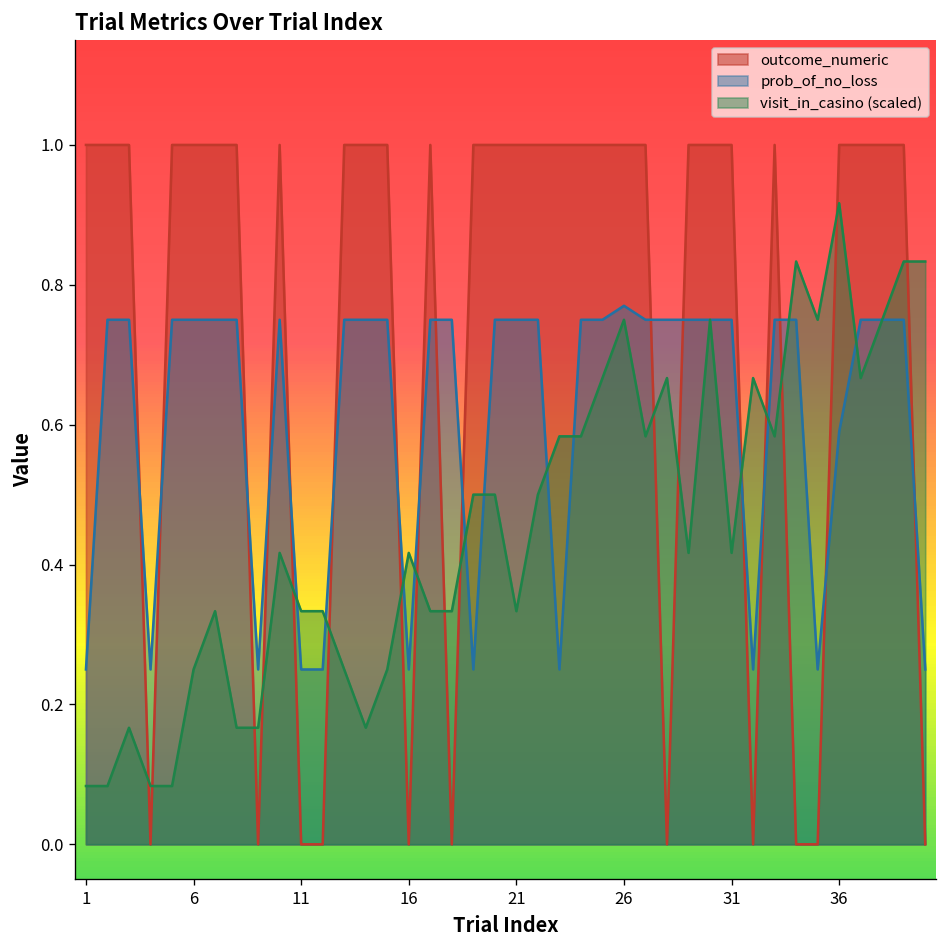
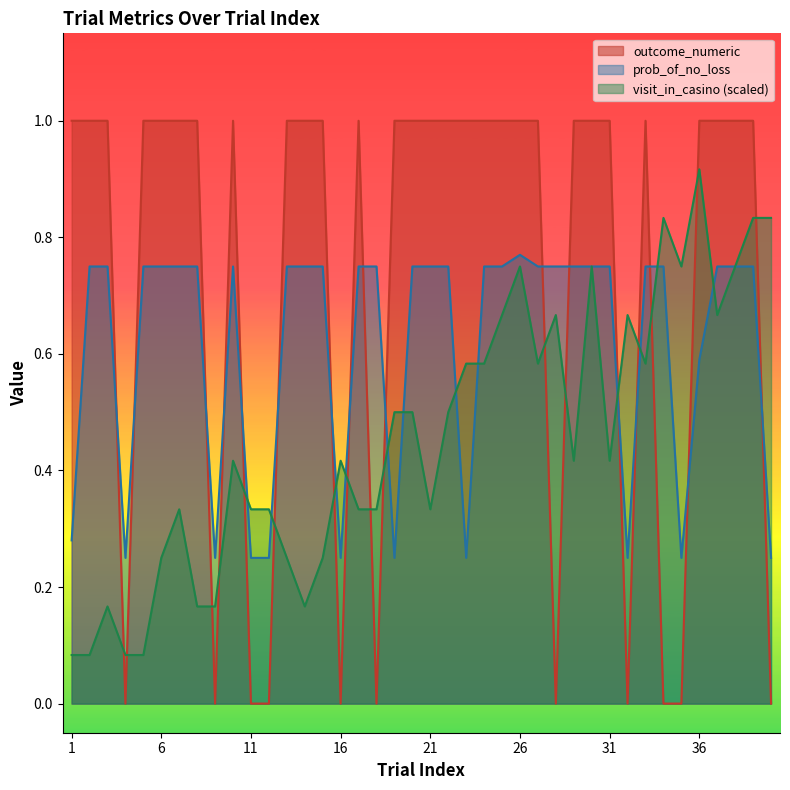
  {
    "outcome_numeric": {
      "1": 1.00,
      "6": 1.00,
      "11": 0.00,
      "16": 0.00,
      "21": 1.00,
      "26": 1.00,
      "31": 1.00,
      "36": 1.00
    },
    "prob_of_no_loss": {
-     "1": 0.25,
+     "1": 0.28,
      "6": 0.75,
      "11": 0.25,
      "16": 0.25,
      "21": 0.75,
      "26": 0.77,
      "31": 0.75,
      "36": 0.59
    },
    "visit_in_casino (scaled)": {
      "1": 0.08,
      "6": 0.25,
      "11": 0.33,
      "16": 0.42,
      "21": 0.33,
      "26": 0.75,
      "31": 0.42,
      "36": 0.92
    }
  }
